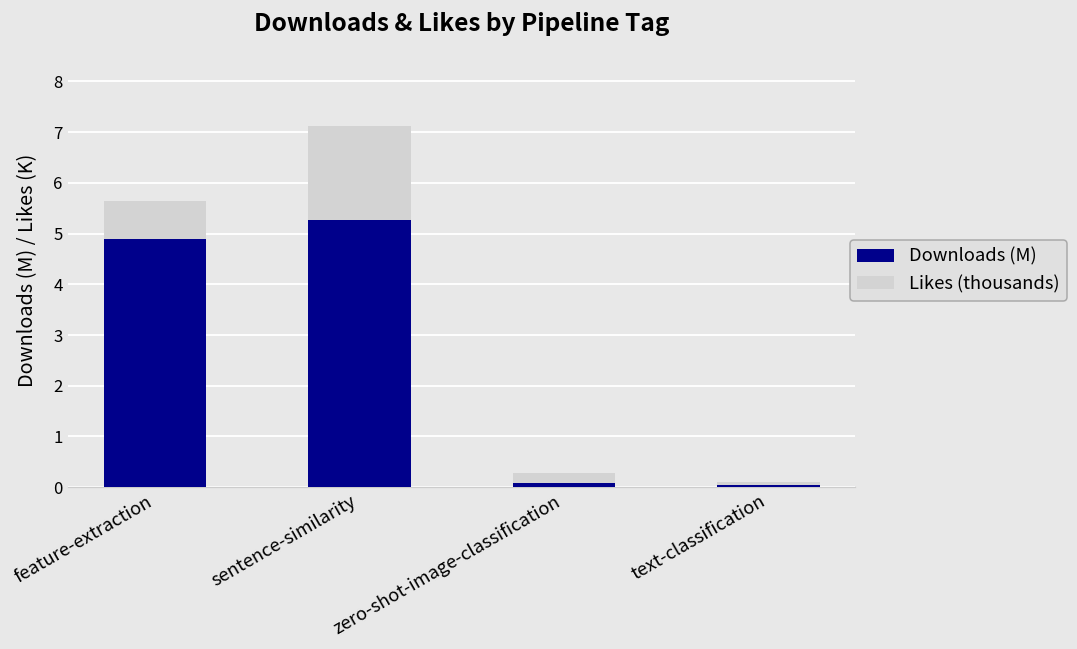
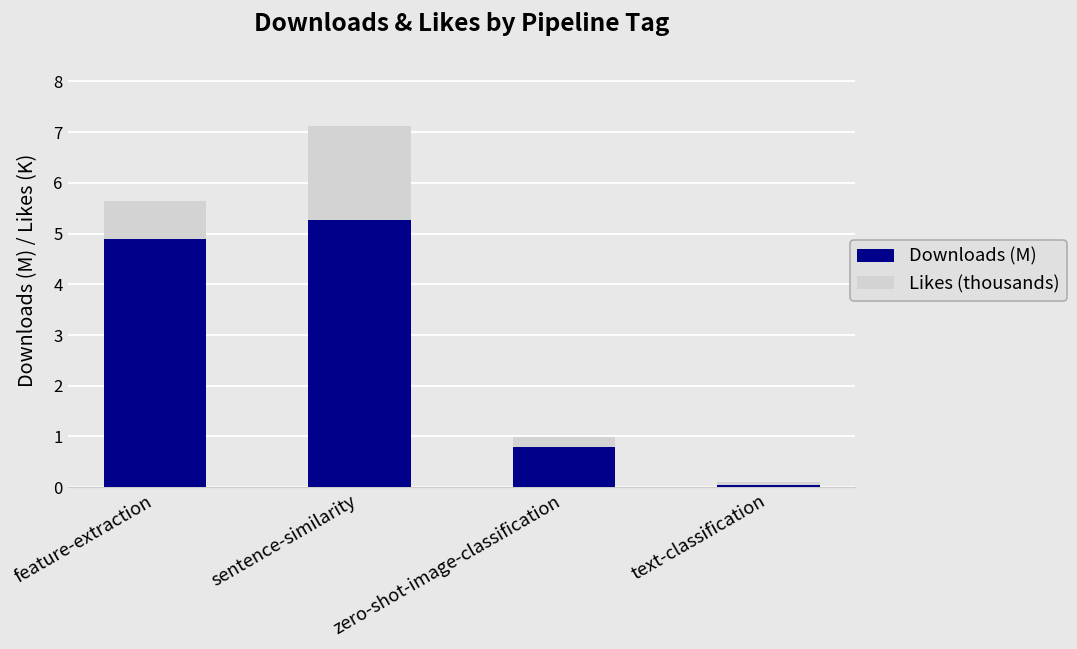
  {
    "Downloads (M)": {
      "feature-extraction": 4.9,
      "sentence-similarity": 5.3,
-     "zero-shot-image-classification": 0.1
+     "zero-shot-image-classification": 0.8
    },
    "Likes (thousands)": {
      "feature-extraction": 0.7,
      "sentence-similarity": 1.9,
      "zero-shot-image-classification": 0.2,
      "text-classification": 0.1
    }
  }
